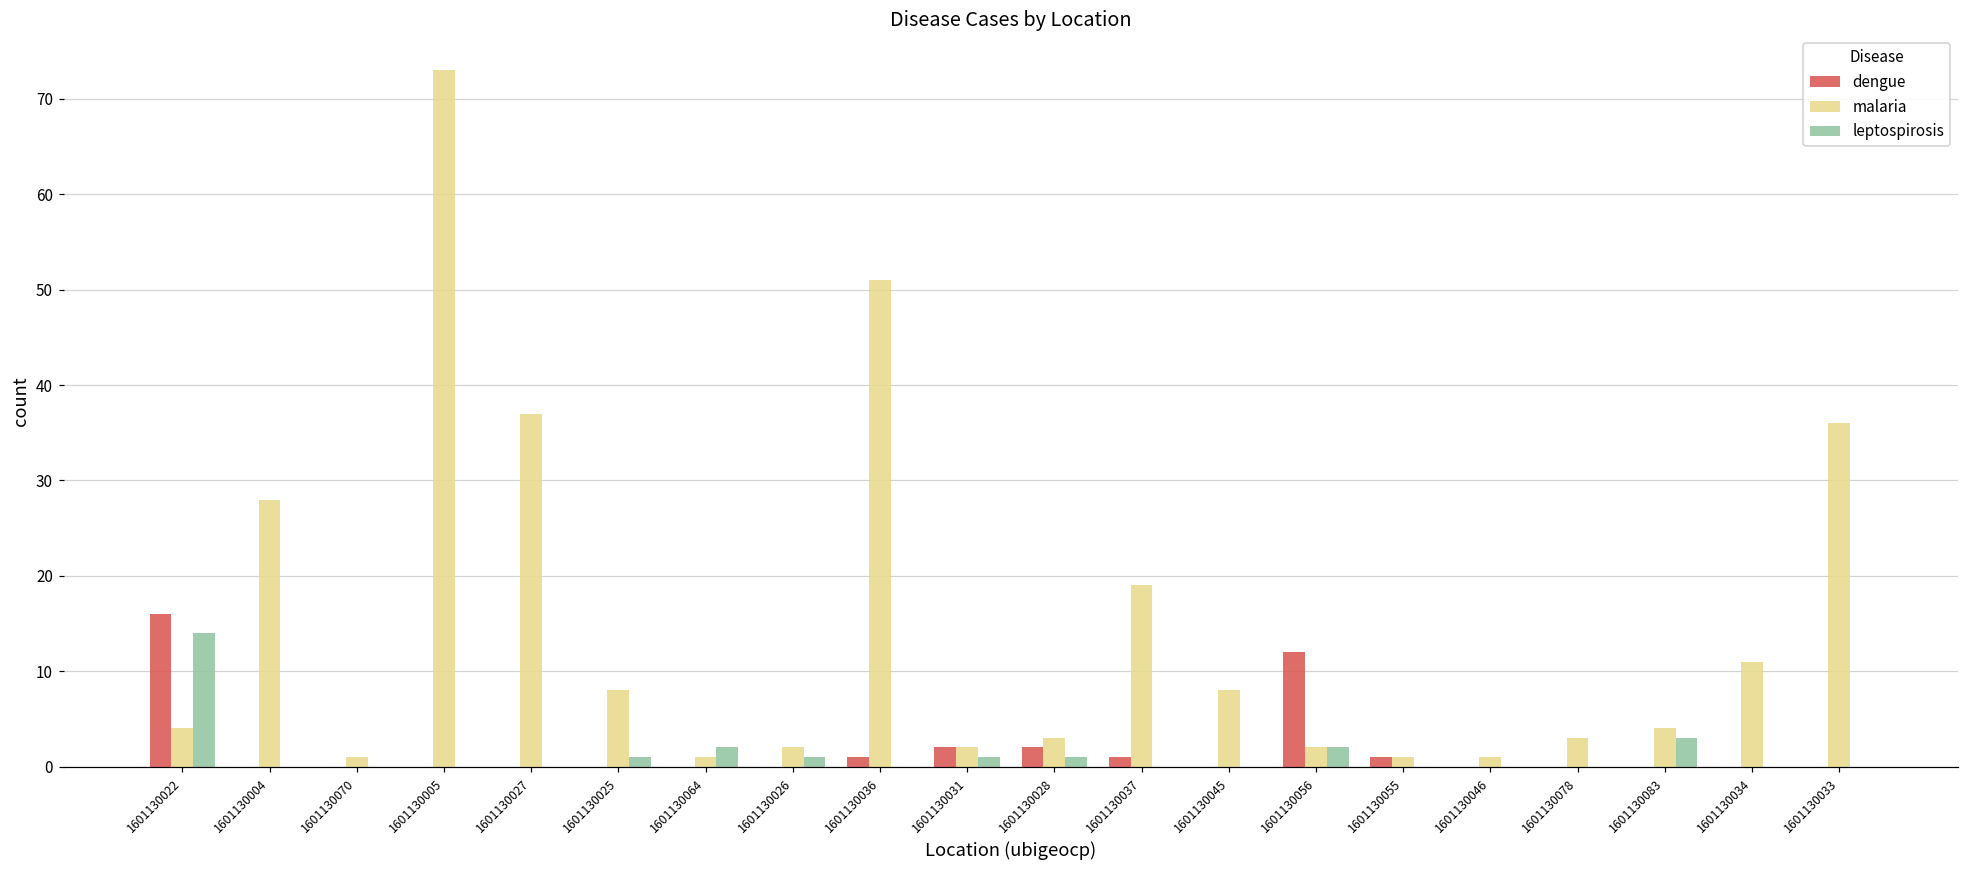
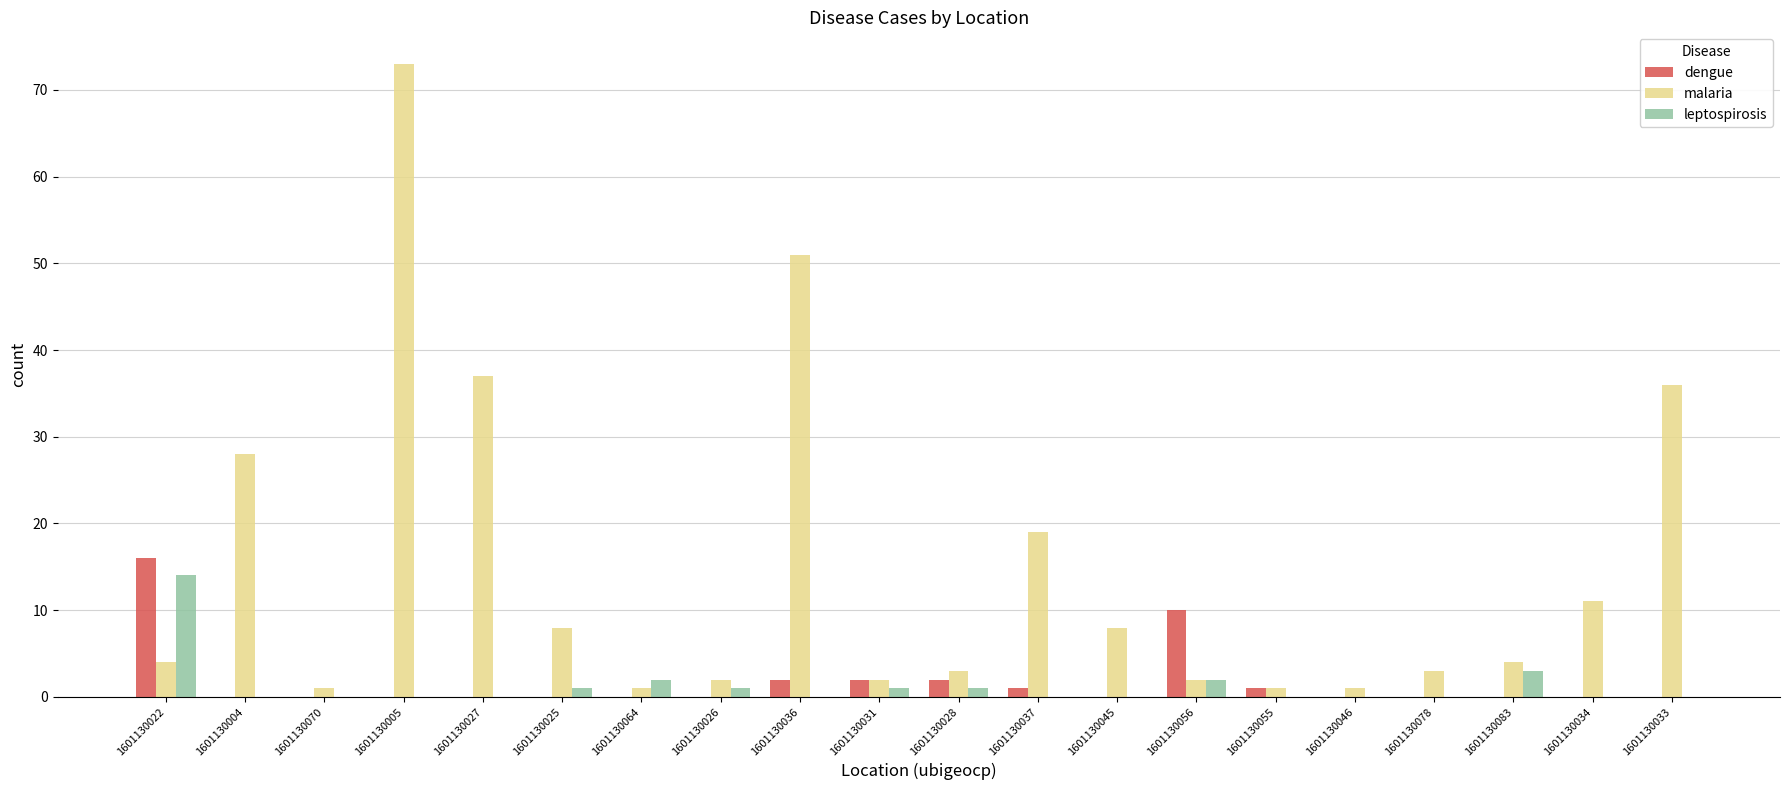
  {
    "dengue": {
      "1601130022": 16,
      "1601130004": 0,
      "1601130070": 0,
      "1601130005": 0,
      "1601130027": 0,
      "1601130025": 0,
      "1601130064": 0,
      "1601130026": 0,
-     "1601130036": 1,
+     "1601130036": 2,
      "1601130031": 2,
      "1601130028": 2,
      "1601130037": 1,
      "1601130045": 0,
-     "1601130056": 12,
+     "1601130056": 10,
      "1601130055": 1,
      "1601130046": 0,
      "1601130078": 0,
      "1601130083": 0,
      "1601130034": 0,
      "1601130033": 0
    },
    "malaria": {
      "1601130022": 4,
      "1601130004": 28,
      "1601130070": 1,
      "1601130005": 73,
      "1601130027": 37,
      "1601130025": 8,
      "1601130064": 1,
      "1601130026": 2,
      "1601130036": 51,
      "1601130031": 2,
      "1601130028": 3,
      "1601130037": 19,
      "1601130045": 8,
      "1601130056": 2,
      "1601130055": 1,
      "1601130046": 1,
      "1601130078": 3,
      "1601130083": 4,
      "1601130034": 11,
      "1601130033": 36
    },
    "leptospirosis": {
      "1601130022": 14,
      "1601130004": 0,
      "1601130070": 0,
      "1601130005": 0,
      "1601130027": 0,
      "1601130025": 1,
      "1601130064": 2,
      "1601130026": 1,
      "1601130036": 0,
      "1601130031": 1,
      "1601130028": 1,
      "1601130037": 0,
      "1601130045": 0,
      "1601130056": 2,
      "1601130055": 0,
      "1601130046": 0,
      "1601130078": 0,
      "1601130083": 3,
      "1601130034": 0,
      "1601130033": 0
    }
  }
